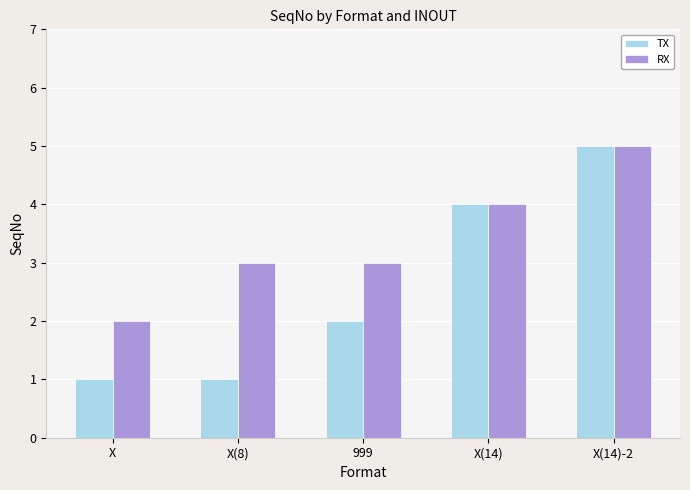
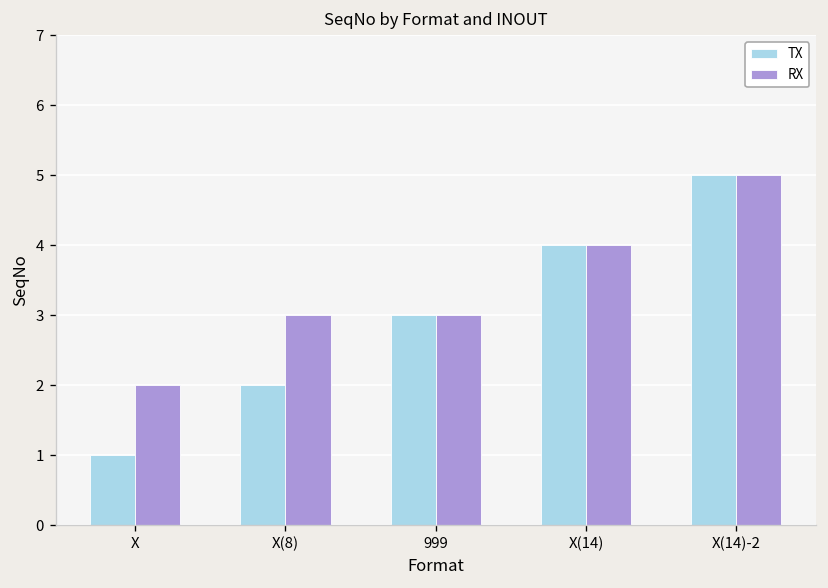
  {
    "TX": {
      "X": 1,
-     "X(8)": 1,
-     "999": 2,
+     "X(8)": 2,
+     "999": 3,
      "X(14)": 4,
      "X(14)-2": 5
    },
    "RX": {
      "X": 2,
      "X(8)": 3,
      "999": 3,
      "X(14)": 4,
      "X(14)-2": 5
    }
  }
